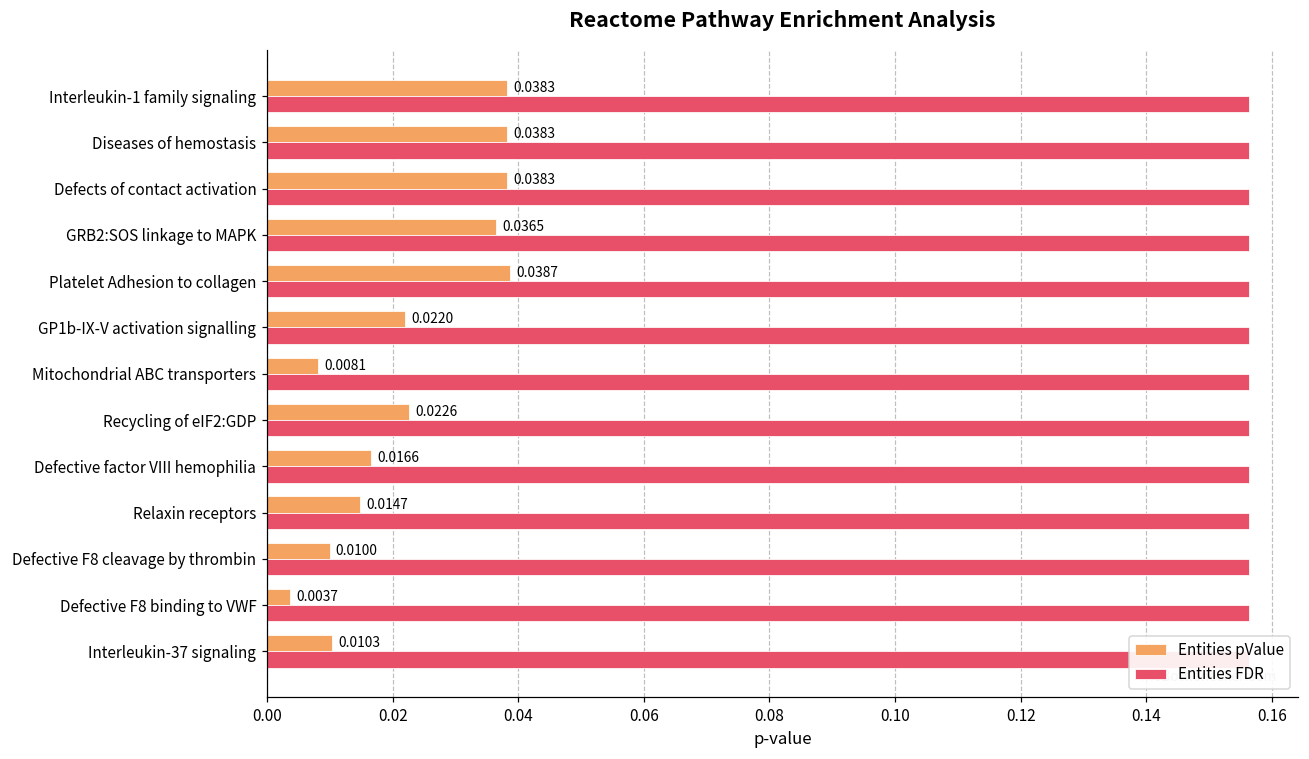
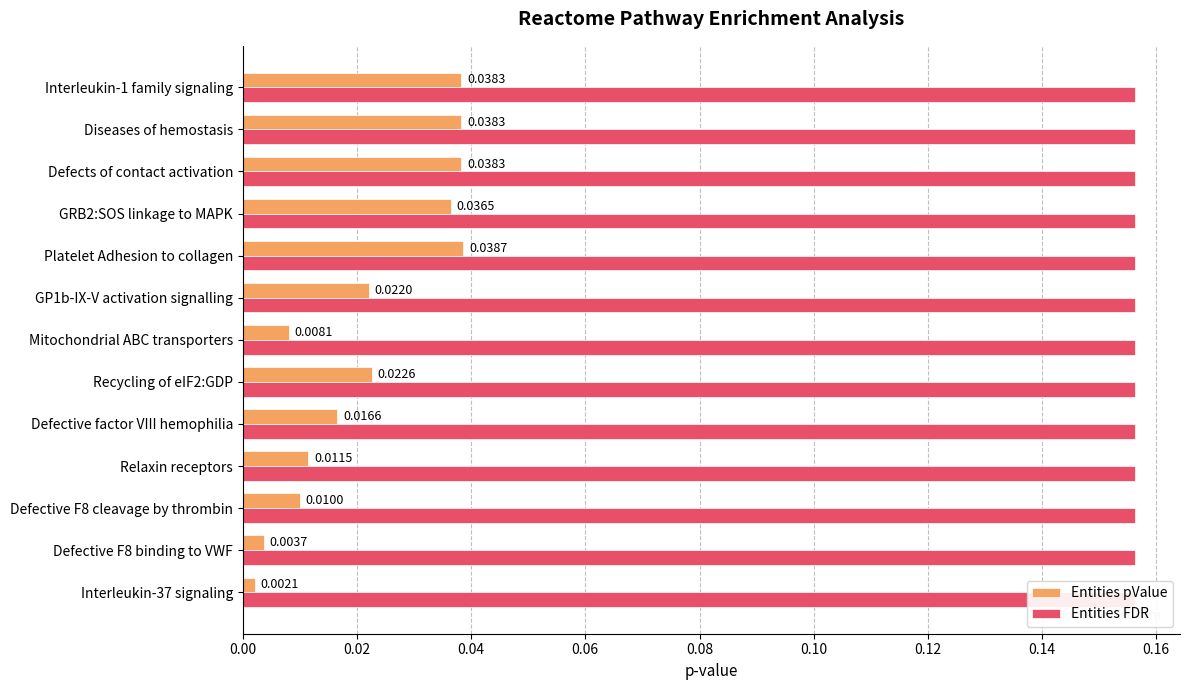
  {
    "Entities pValue": {
      "Interleukin-1 family signaling": 0.0383,
      "Diseases of hemostasis": 0.0383,
      "Defects of contact activation": 0.0383,
      "GRB2:SOS linkage to MAPK": 0.0365,
      "Platelet Adhesion to collagen": 0.0387,
      "GP1b-IX-V activation signalling": 0.0220,
      "Mitochondrial ABC transporters": 0.0081,
      "Recycling of eIF2:GDP": 0.0226,
      "Defective factor VIII hemophilia": 0.0166,
-     "Relaxin receptors": 0.0147,
+     "Relaxin receptors": 0.0115,
      "Defective F8 cleavage by thrombin": 0.0100,
      "Defective F8 binding to VWF": 0.0037,
-     "Interleukin-37 signaling": 0.0103
+     "Interleukin-37 signaling": 0.0021
    },
    "Entities FDR": {
      "Interleukin-1 family signaling": 0.156,
      "Diseases of hemostasis": 0.156,
      "Defects of contact activation": 0.156,
      "GRB2:SOS linkage to MAPK": 0.156,
      "Platelet Adhesion to collagen": 0.156,
      "GP1b-IX-V activation signalling": 0.156,
      "Mitochondrial ABC transporters": 0.156,
      "Recycling of eIF2:GDP": 0.156,
      "Defective factor VIII hemophilia": 0.156,
      "Relaxin receptors": 0.156,
      "Defective F8 cleavage by thrombin": 0.156,
      "Defective F8 binding to VWF": 0.156
    }
  }
